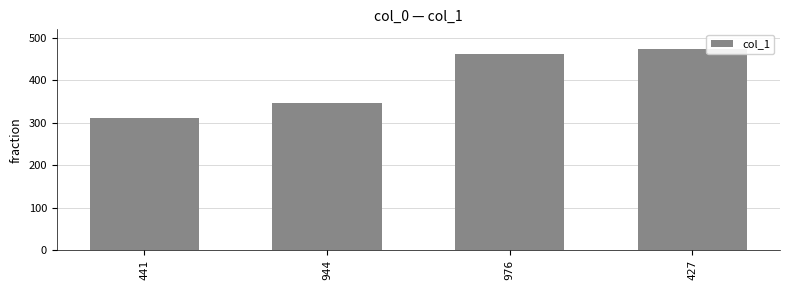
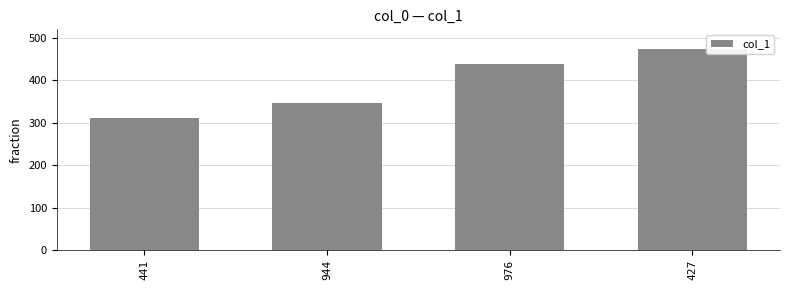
  {
    "441": 310,
    "944": 350,
-   "976": 460,
+   "976": 440,
    "427": 470
  }
